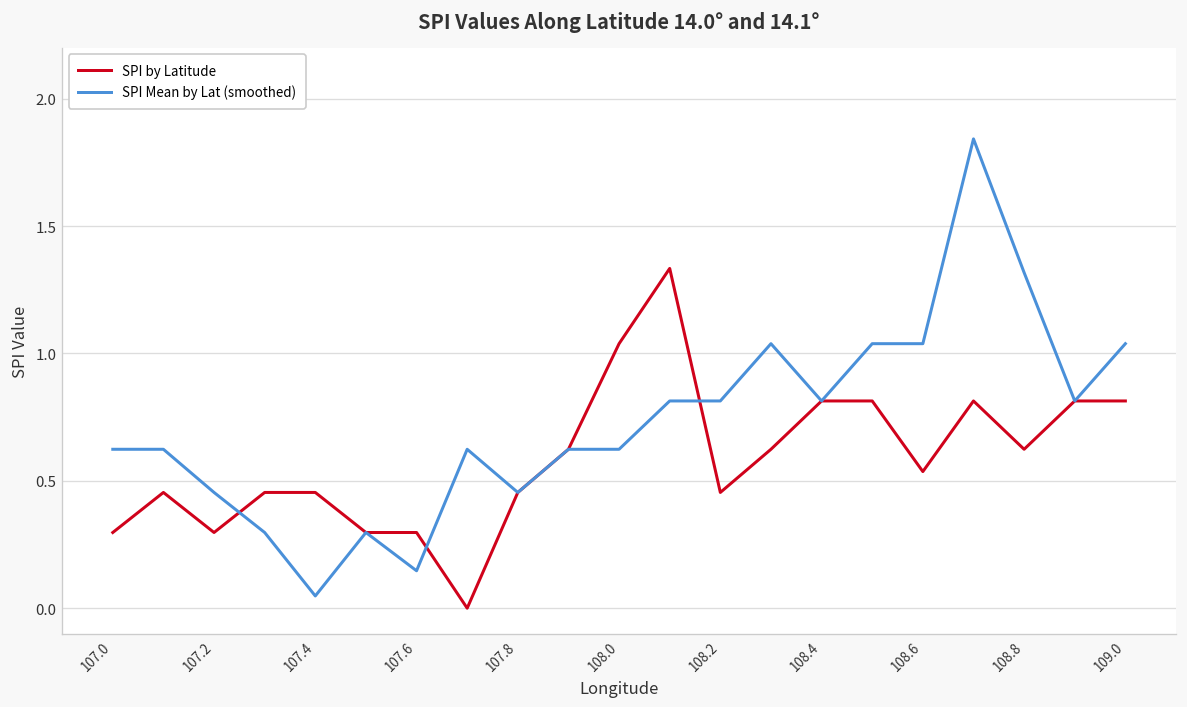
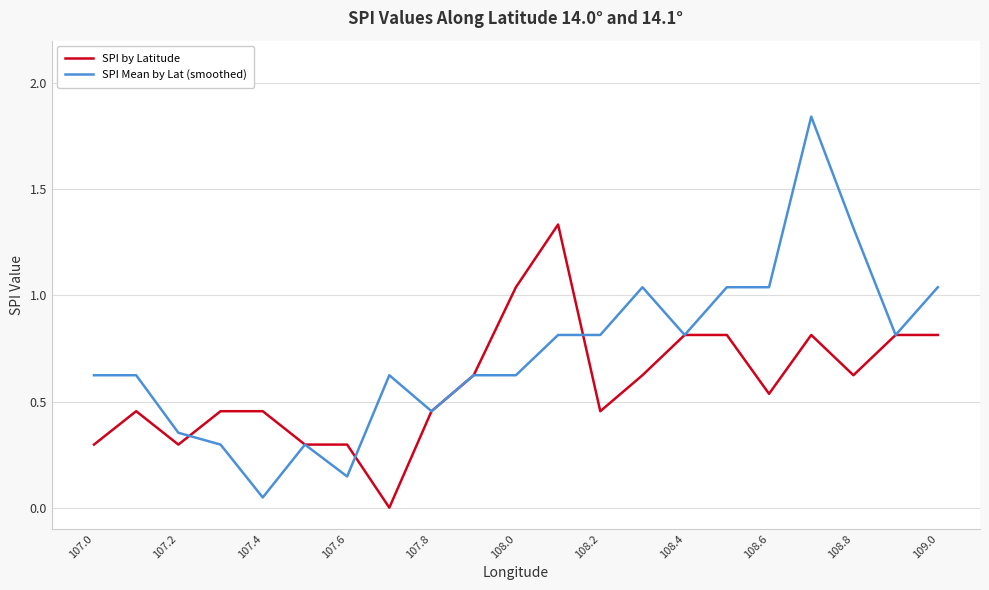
  {
    "SPI by Latitude": {
      "107.0": 0.30,
      "107.2": 0.30,
      "107.4": 0.45,
      "107.6": 0.30,
      "108.0": 1.04,
      "108.2": 0.45,
      "108.6": 0.54,
      "108.8": 0.62,
      "109.0": 0.81
    },
    "SPI Mean by Lat (smoothed)": {
      "107.0": 0.62,
-     "107.2": 0.45,
+     "107.2": 0.35,
      "107.4": 0.05,
      "107.6": 0.15,
      "108.0": 0.62,
      "108.2": 0.81,
      "108.6": 1.04,
      "108.8": 1.32,
      "109.0": 1.04
    }
  }
